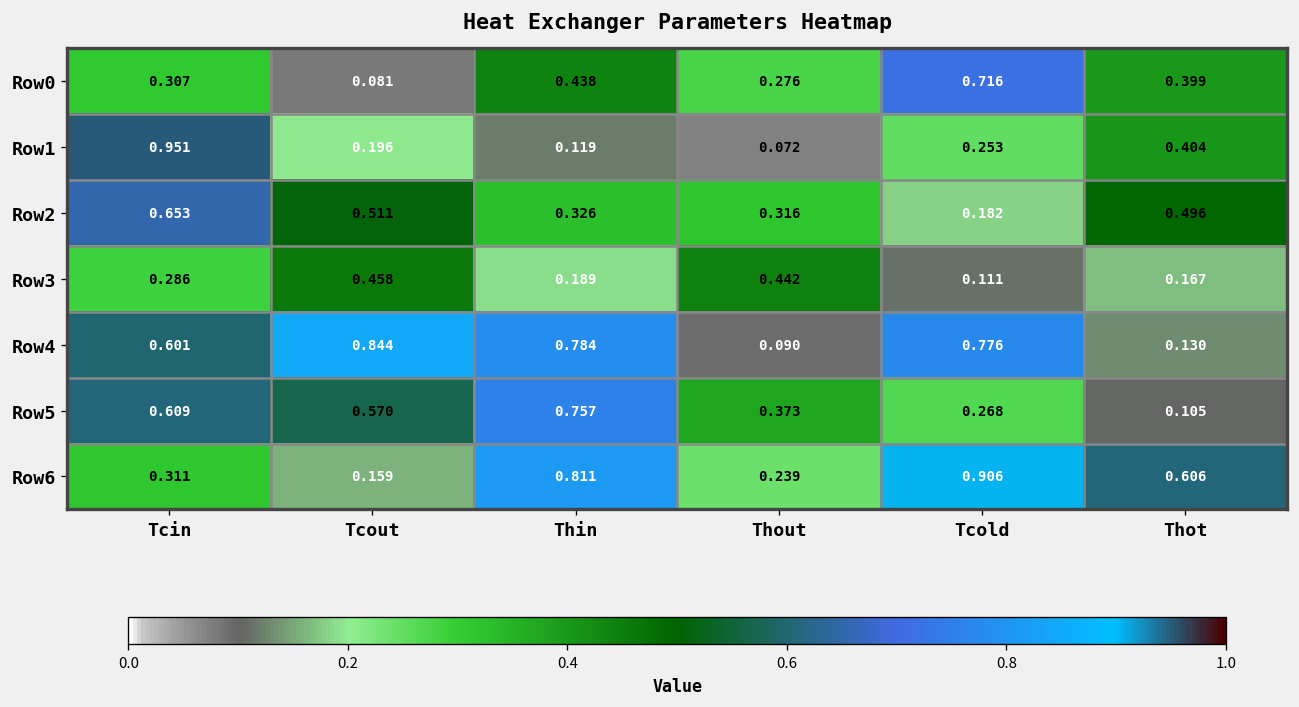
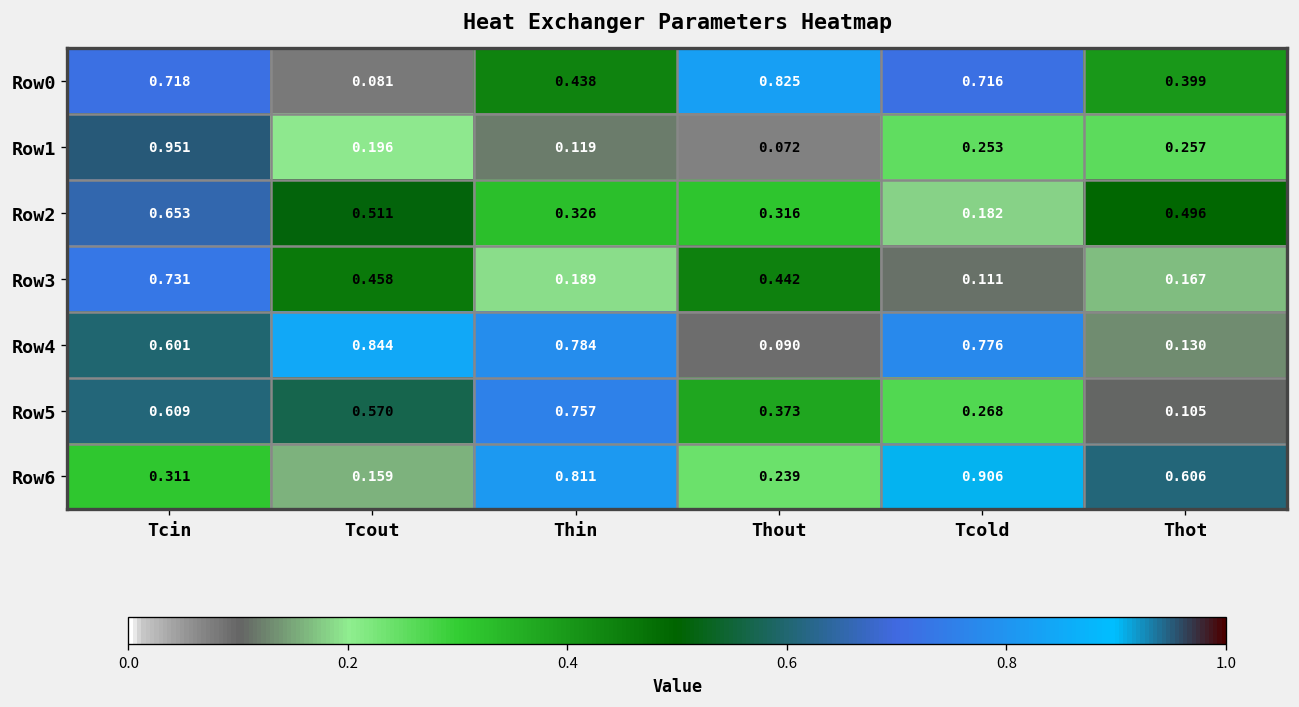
  {
    "Row0": {
-     "Tcin": 0.307,
+     "Tcin": 0.718,
      "Tcout": 0.081,
      "Thin": 0.438,
-     "Thout": 0.276,
+     "Thout": 0.825,
      "Tcold": 0.716,
      "Thot": 0.399
    },
    "Row1": {
      "Tcin": 0.951,
      "Tcout": 0.196,
      "Thin": 0.119,
      "Thout": 0.072,
      "Tcold": 0.253,
-     "Thot": 0.404
+     "Thot": 0.257
    },
    "Row2": {
      "Tcin": 0.653,
      "Tcout": 0.511,
      "Thin": 0.326,
      "Thout": 0.316,
      "Tcold": 0.182,
      "Thot": 0.496
    },
    "Row3": {
-     "Tcin": 0.286,
+     "Tcin": 0.731,
      "Tcout": 0.458,
      "Thin": 0.189,
      "Thout": 0.442,
      "Tcold": 0.111,
      "Thot": 0.167
    },
    "Row4": {
      "Tcin": 0.601,
      "Tcout": 0.844,
      "Thin": 0.784,
      "Thout": 0.090,
      "Tcold": 0.776,
      "Thot": 0.130
    },
    "Row5": {
      "Tcin": 0.609,
      "Tcout": 0.570,
      "Thin": 0.757,
      "Thout": 0.373,
      "Tcold": 0.268,
      "Thot": 0.105
    },
    "Row6": {
      "Tcin": 0.311,
      "Tcout": 0.159,
      "Thin": 0.811,
      "Thout": 0.239,
      "Tcold": 0.906,
      "Thot": 0.606
    }
  }
